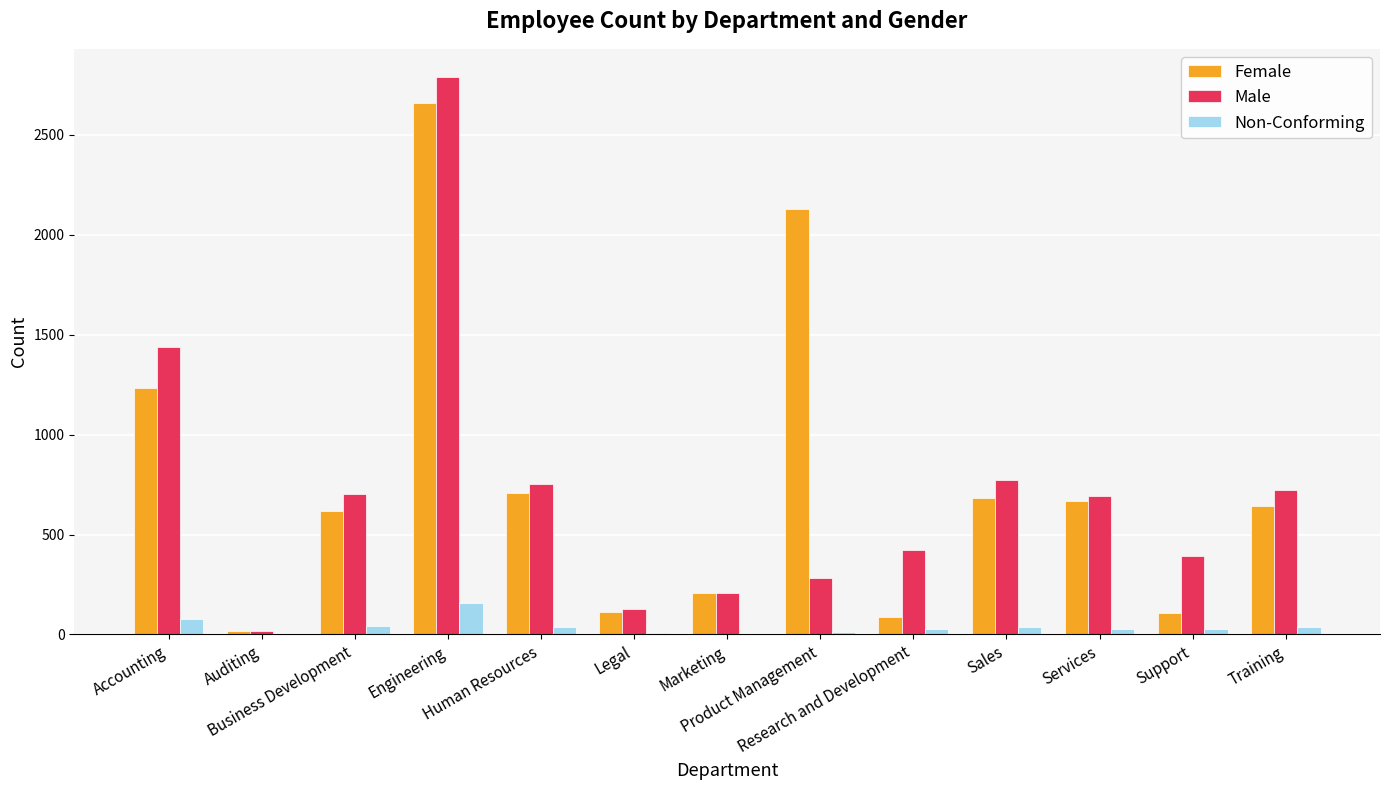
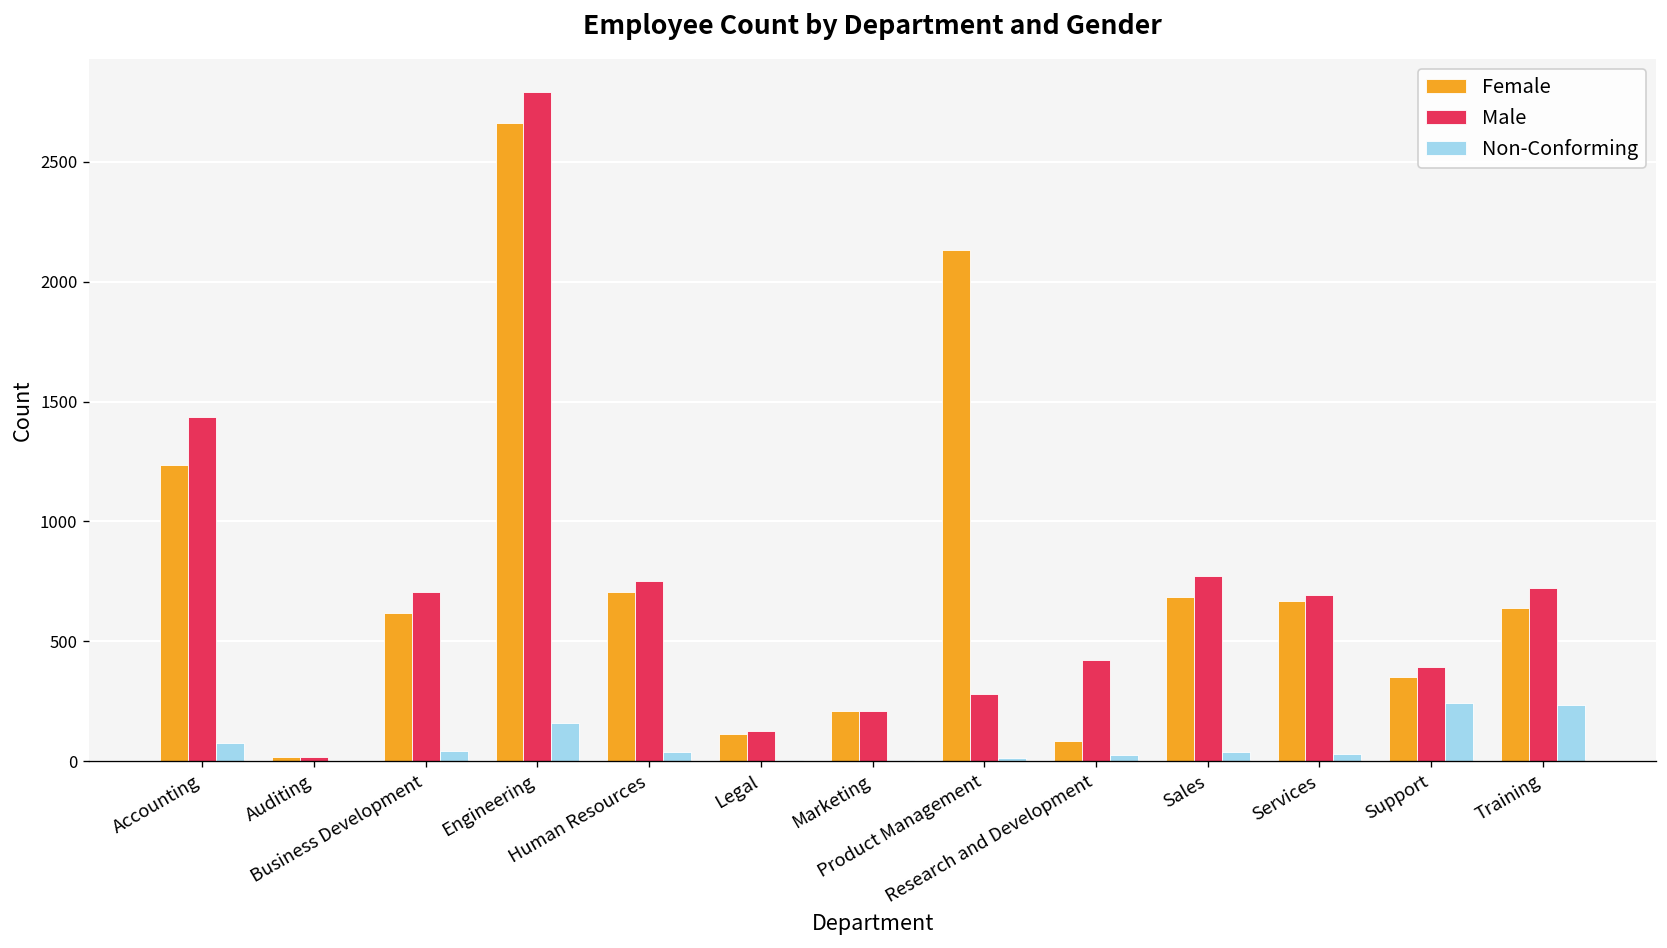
  {
    "Female": {
      "Accounting": 1230,
      "Auditing": 20,
      "Business Development": 620,
      "Engineering": 2660,
      "Human Resources": 710,
      "Legal": 110,
      "Marketing": 210,
      "Product Management": 2130,
      "Research and Development": 90,
      "Sales": 680,
      "Services": 670,
-     "Support": 110,
+     "Support": 350,
      "Training": 640
    },
    "Male": {
      "Accounting": 1440,
      "Auditing": 20,
      "Business Development": 710,
      "Engineering": 2790,
      "Human Resources": 750,
      "Legal": 130,
      "Marketing": 210,
      "Product Management": 280,
      "Research and Development": 420,
      "Sales": 770,
      "Services": 700,
      "Support": 390,
      "Training": 720
    },
    "Non-Conforming": {
      "Accounting": 80,
      "Auditing": 0,
      "Business Development": 40,
      "Engineering": 160,
      "Human Resources": 40,
      "Product Management": 10,
      "Research and Development": 30,
      "Sales": 40,
      "Services": 30,
-     "Support": 30,
-     "Training": 40
+     "Support": 240,
+     "Training": 230
    }
  }
